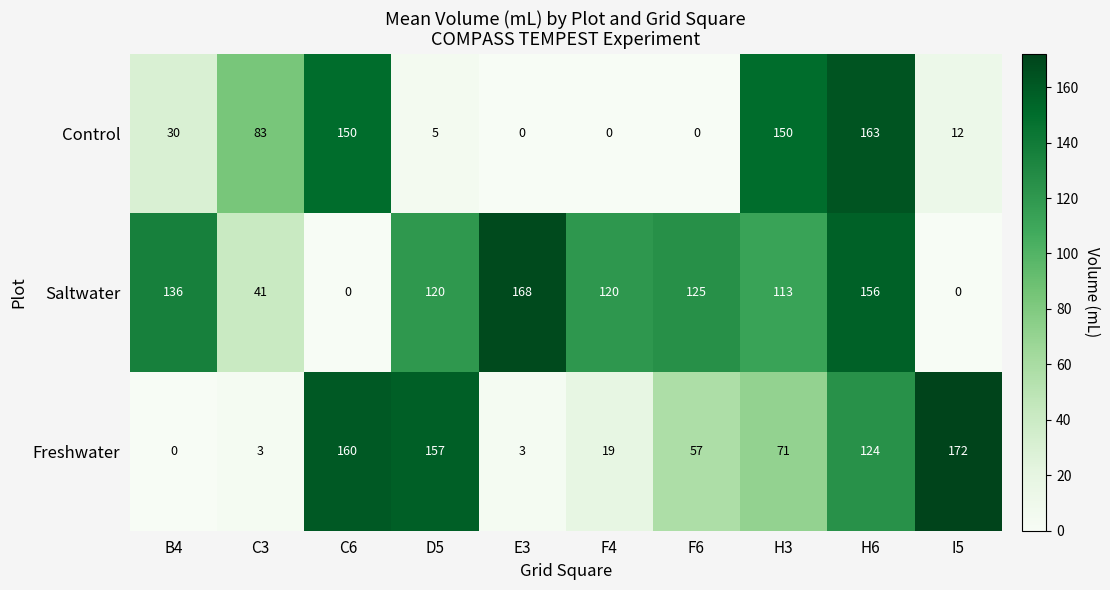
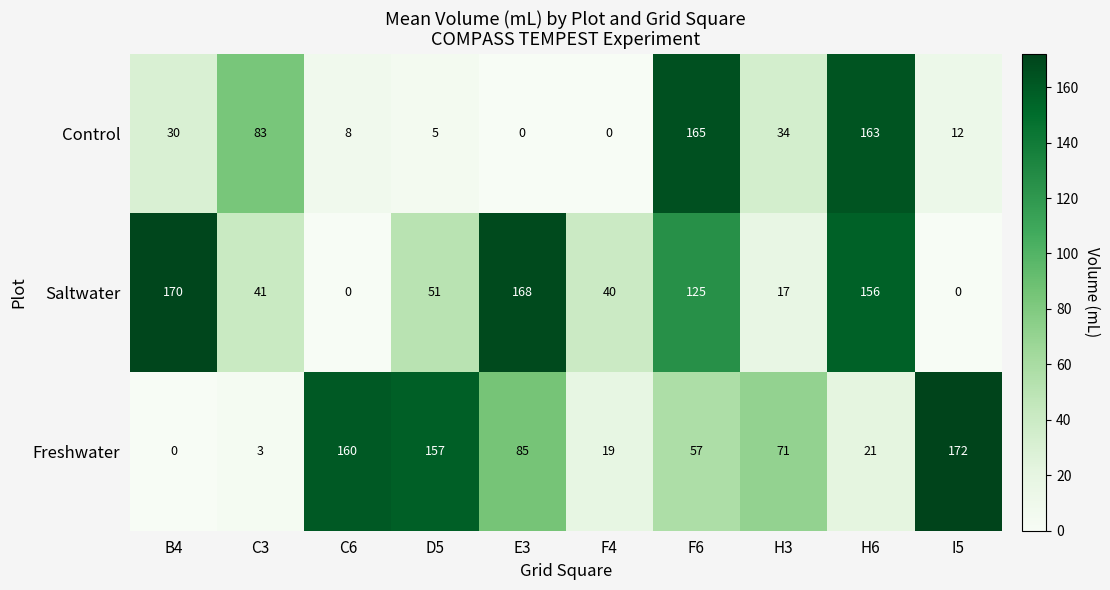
  {
    "Control": {
      "B4": 30,
      "C3": 83,
-     "C6": 150,
+     "C6": 8,
      "D5": 5,
      "E3": 0,
      "F4": 0,
-     "F6": 0,
-     "H3": 150,
+     "F6": 165,
+     "H3": 34,
      "H6": 163,
      "I5": 12
    },
    "Saltwater": {
-     "B4": 136,
+     "B4": 170,
      "C3": 41,
      "C6": 0,
-     "D5": 120,
+     "D5": 51,
      "E3": 168,
-     "F4": 120,
+     "F4": 40,
      "F6": 125,
-     "H3": 113,
+     "H3": 17,
      "H6": 156,
      "I5": 0
    },
    "Freshwater": {
      "B4": 0,
      "C3": 3,
      "C6": 160,
      "D5": 157,
-     "E3": 3,
+     "E3": 85,
      "F4": 19,
      "F6": 57,
      "H3": 71,
-     "H6": 124,
+     "H6": 21,
      "I5": 172
    }
  }
